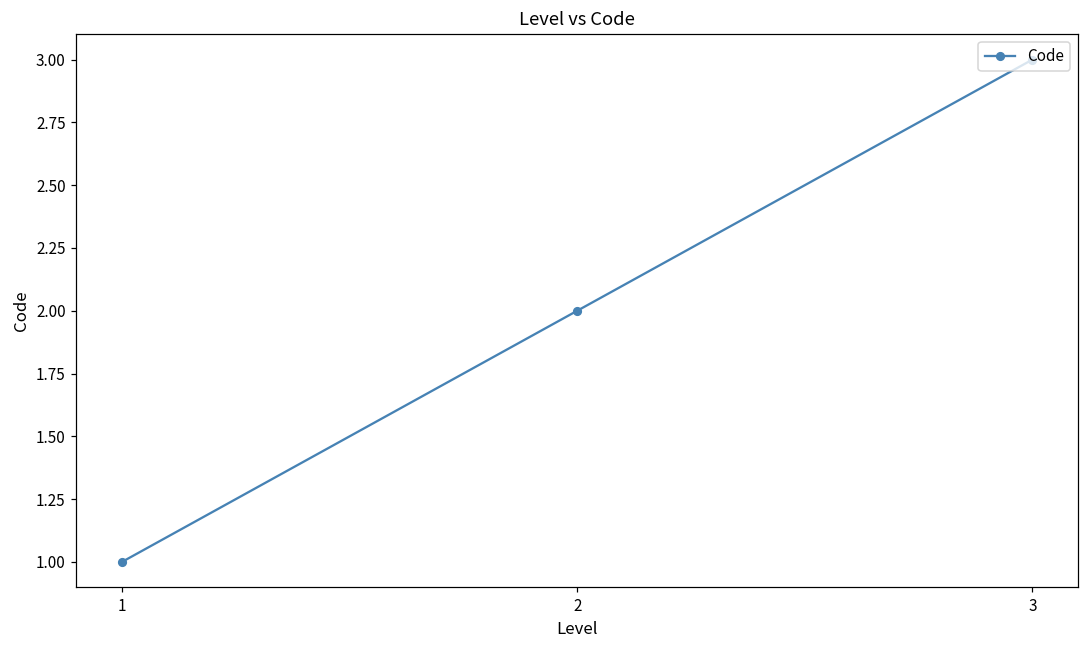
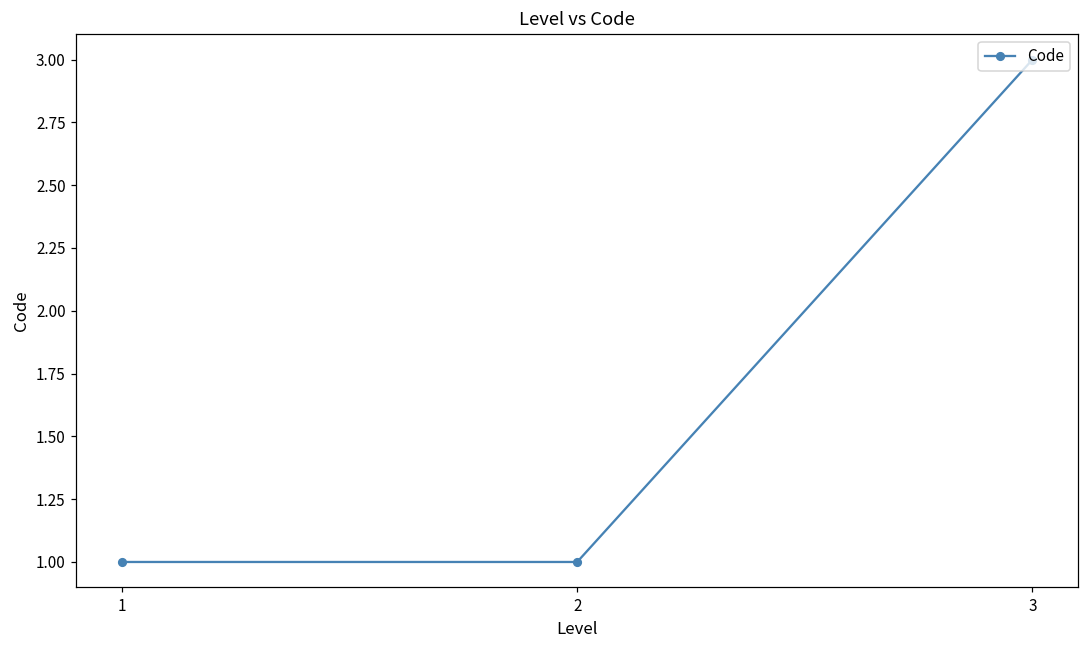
  {
    "1": 1,
-   "2": 2
+   "2": 1
  }
